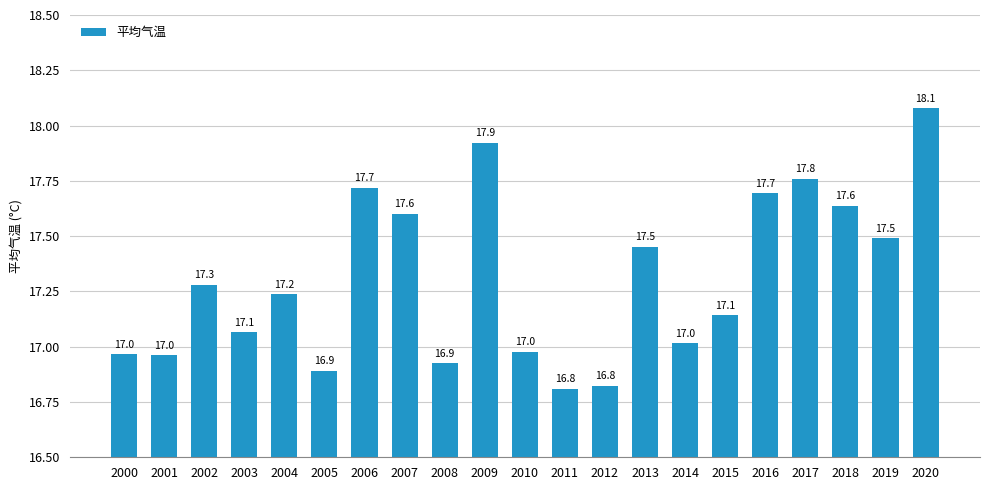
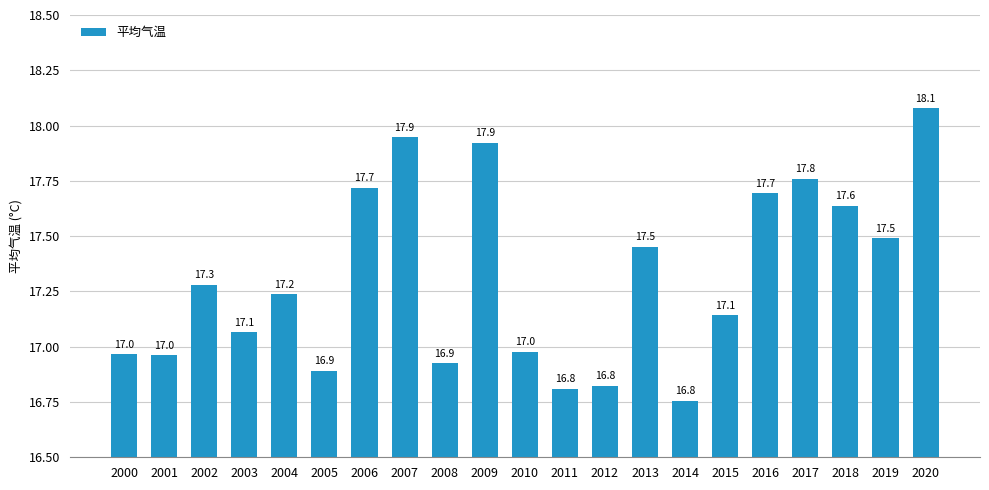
  {
    "2000": 17.0,
    "2001": 17.0,
    "2002": 17.3,
    "2003": 17.1,
    "2004": 17.2,
    "2005": 16.9,
    "2006": 17.7,
-   "2007": 17.6,
+   "2007": 17.9,
    "2008": 16.9,
    "2009": 17.9,
    "2010": 17.0,
    "2011": 16.8,
    "2012": 16.8,
    "2013": 17.5,
-   "2014": 17.0,
+   "2014": 16.8,
    "2015": 17.1,
    "2016": 17.7,
    "2017": 17.8,
    "2018": 17.6,
    "2019": 17.5,
    "2020": 18.1
  }
